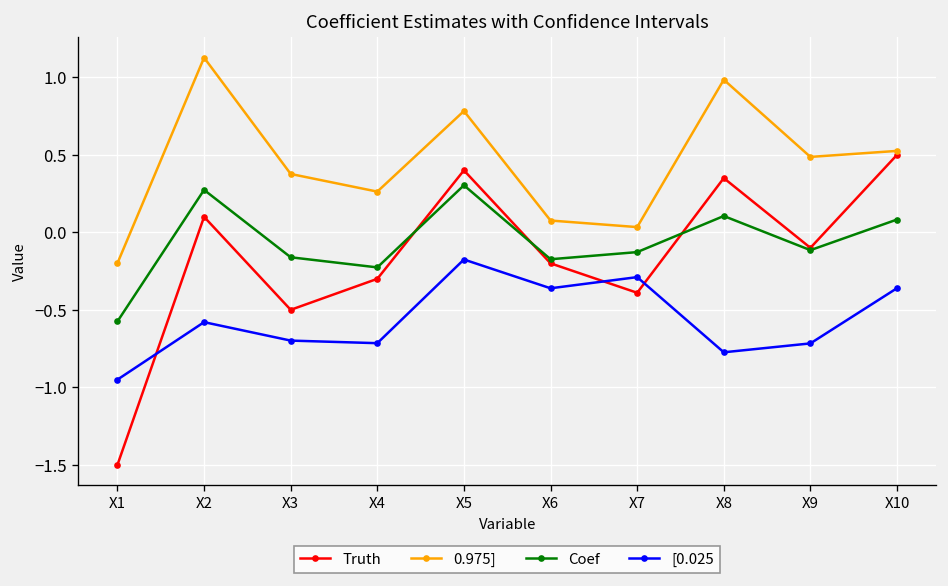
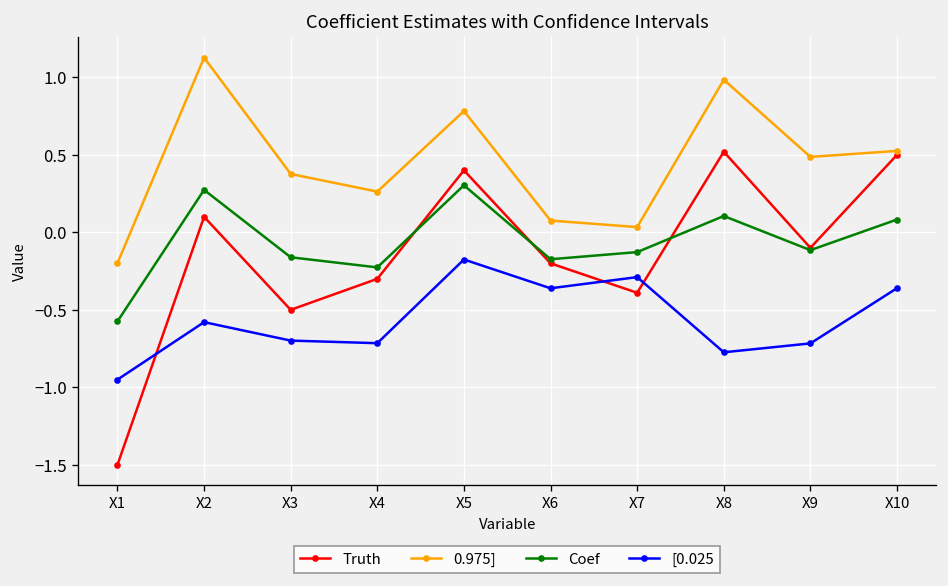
  {
    "Truth": {
      "X1": -1.50,
      "X2": 0.10,
      "X3": -0.50,
      "X4": -0.30,
      "X5": 0.40,
      "X6": -0.20,
      "X7": -0.39,
-     "X8": 0.35,
+     "X8": 0.52,
      "X10": 0.50
    },
    "0.975]": {
      "X1": -0.20,
      "X2": 1.13,
      "X3": 0.38,
      "X4": 0.26,
      "X5": 0.78,
      "X6": 0.08,
      "X7": 0.03,
      "X8": 0.98,
      "X9": 0.49,
      "X10": 0.53
    },
    "Coef": {
      "X1": -0.57,
      "X2": 0.27,
      "X3": -0.16,
      "X4": -0.23,
      "X5": 0.30,
      "X6": -0.17,
      "X7": -0.13,
      "X8": 0.11,
      "X10": 0.08
    },
    "[0.025": {
      "X1": -0.95,
      "X2": -0.58,
      "X3": -0.70,
      "X4": -0.72,
      "X5": -0.18,
      "X6": -0.36,
      "X7": -0.29,
      "X8": -0.77,
      "X9": -0.72,
      "X10": -0.36
    }
  }
